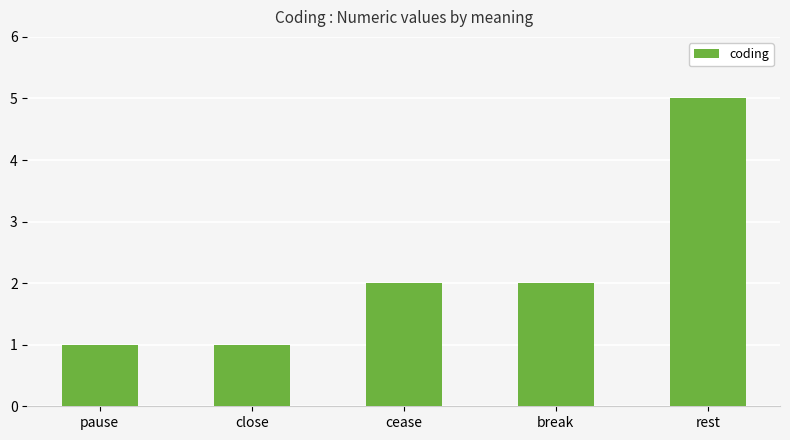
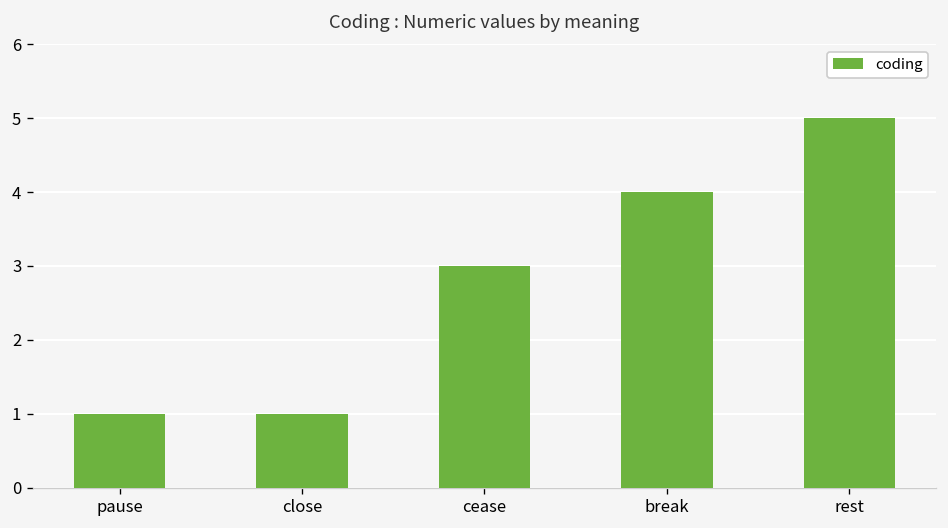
  {
    "pause": 1,
    "close": 1,
-   "cease": 2,
-   "break": 2,
+   "cease": 3,
+   "break": 4,
    "rest": 5
  }
